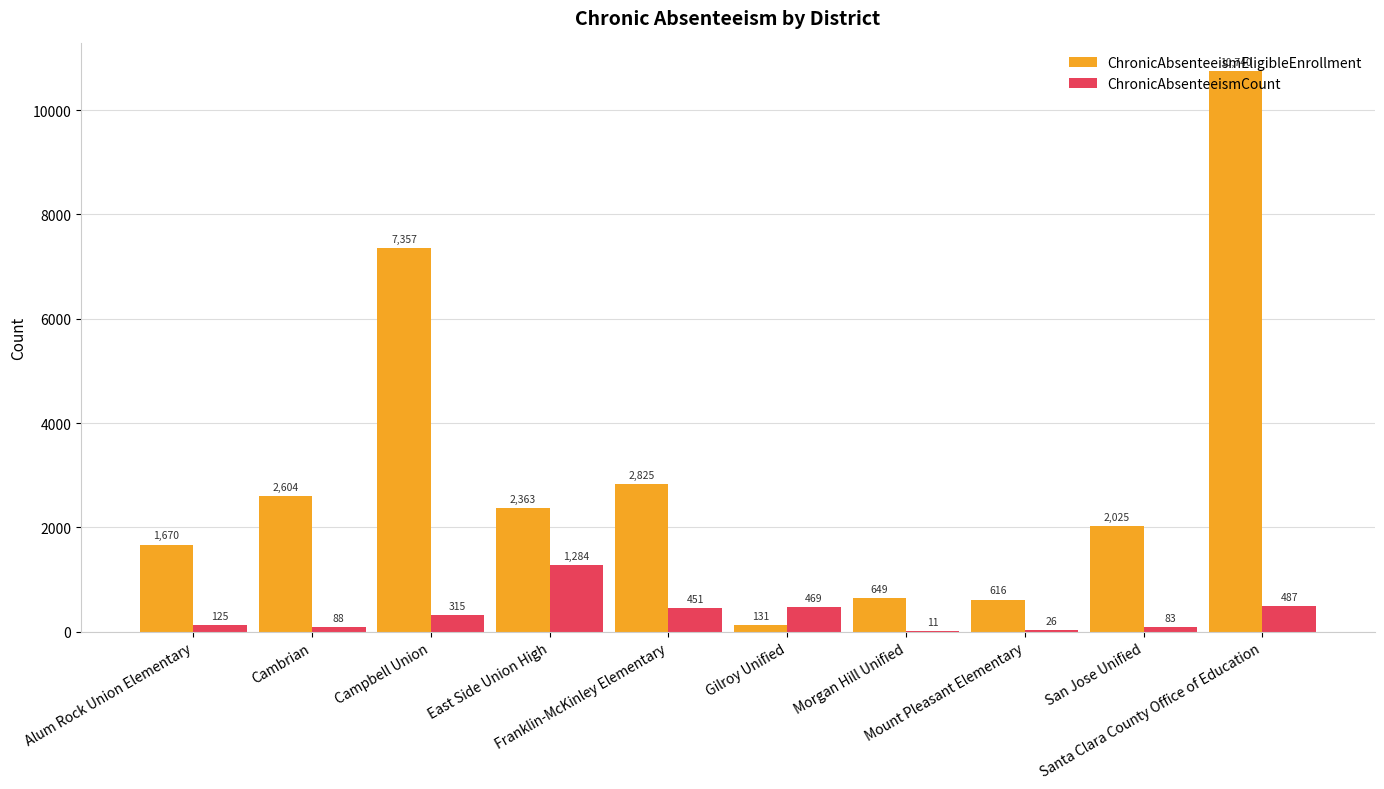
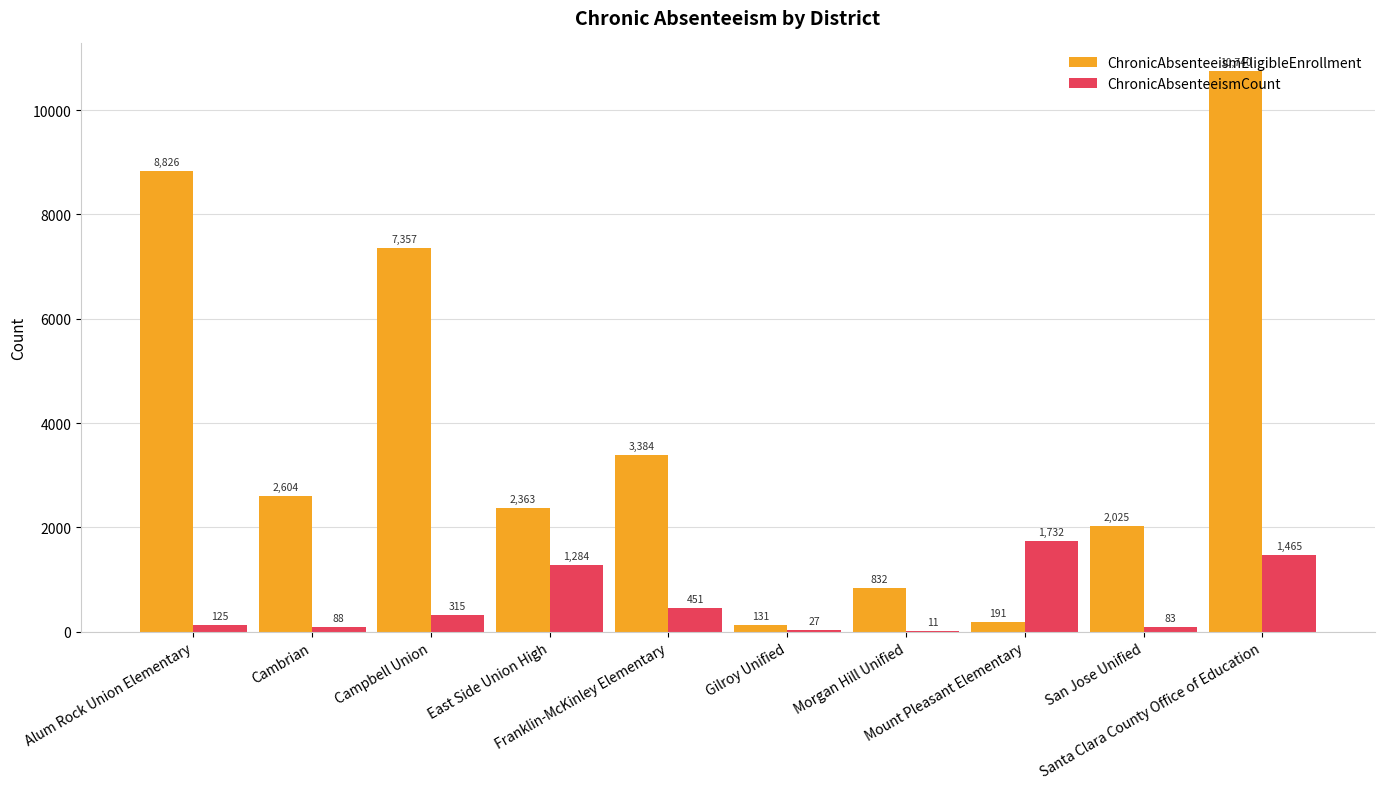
  {
    "ChronicAbsenteeismEligibleEnrollment": {
-     "Alum Rock Union Elementary": "1,670",
+     "Alum Rock Union Elementary": "8,826",
      "Cambrian": "2,604",
      "Campbell Union": "7,357",
      "East Side Union High": "2,363",
-     "Franklin-McKinley Elementary": "2,825",
+     "Franklin-McKinley Elementary": "3,384",
      "Gilroy Unified": "131",
-     "Morgan Hill Unified": "649",
-     "Mount Pleasant Elementary": "616",
+     "Morgan Hill Unified": "832",
+     "Mount Pleasant Elementary": "191",
      "San Jose Unified": "2,025",
      "Santa Clara County Office of Education": "10,740"
    },
    "ChronicAbsenteeismCount": {
      "Alum Rock Union Elementary": "125",
      "Cambrian": "88",
      "Campbell Union": "315",
      "East Side Union High": "1,284",
      "Franklin-McKinley Elementary": "451",
-     "Gilroy Unified": "469",
+     "Gilroy Unified": "27",
      "Morgan Hill Unified": "11",
-     "Mount Pleasant Elementary": "26",
+     "Mount Pleasant Elementary": "1,732",
      "San Jose Unified": "83",
-     "Santa Clara County Office of Education": "487"
+     "Santa Clara County Office of Education": "1,465"
    }
  }
